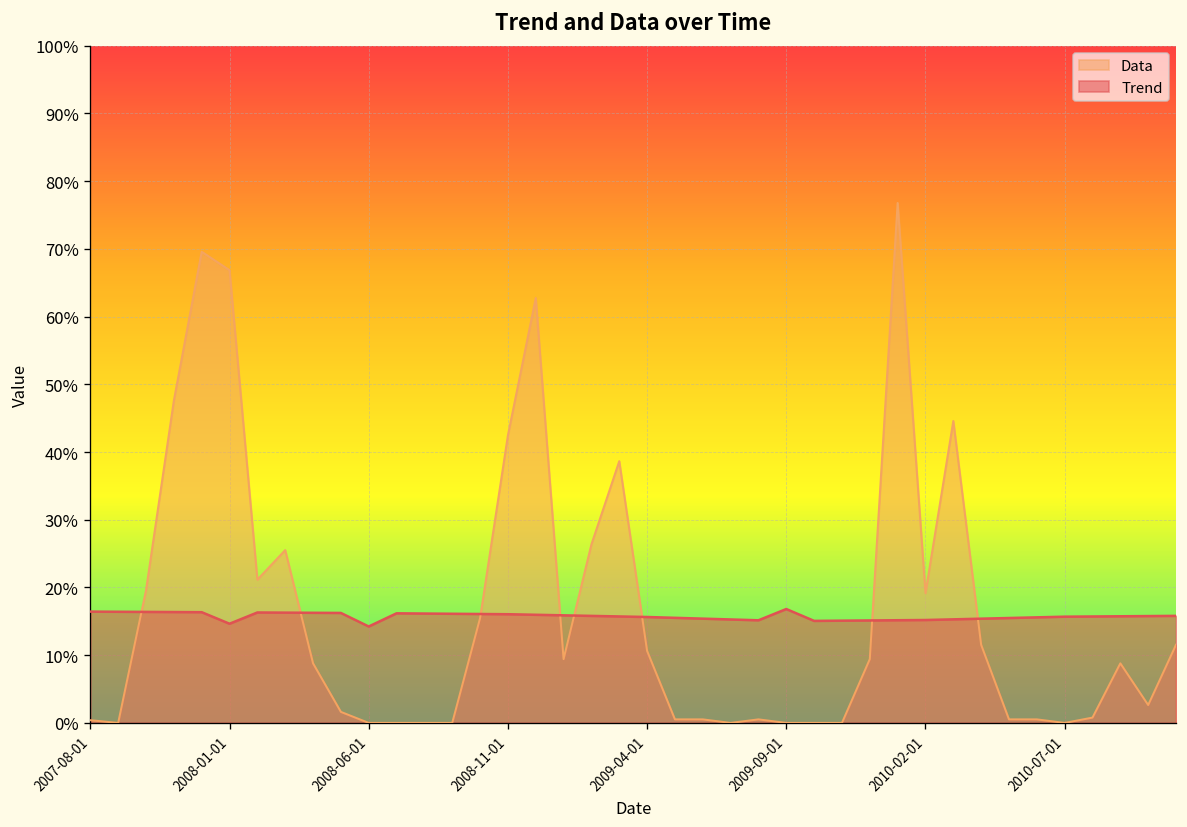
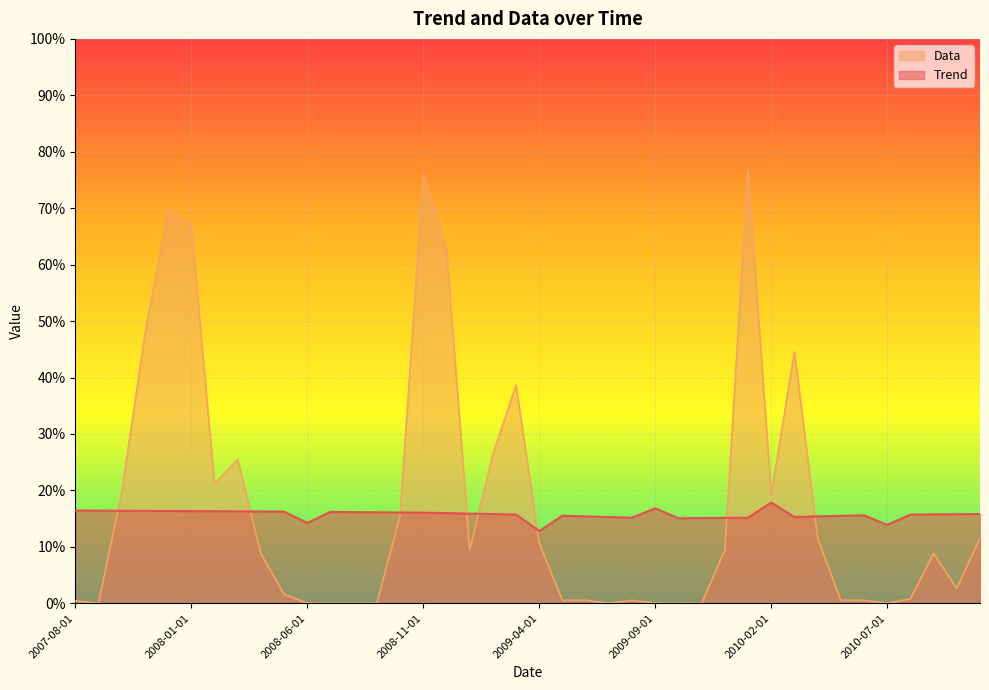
  {
    "Data": {
      "2007-08-01": "0%",
      "2008-01-01": "67%",
      "2008-06-01": "0%",
-     "2008-11-01": "42%",
+     "2008-11-01": "76%",
      "2009-04-01": "11%",
      "2009-09-01": "0%",
      "2010-02-01": "19%",
      "2010-07-01": "0%"
    },
    "Trend": {
      "2007-08-01": "16%",
-     "2008-01-01": "15%",
+     "2008-01-01": "16%",
      "2008-06-01": "14%",
      "2008-11-01": "16%",
-     "2009-04-01": "16%",
+     "2009-04-01": "13%",
      "2009-09-01": "17%",
-     "2010-02-01": "15%",
-     "2010-07-01": "16%"
+     "2010-02-01": "18%",
+     "2010-07-01": "14%"
    }
  }
